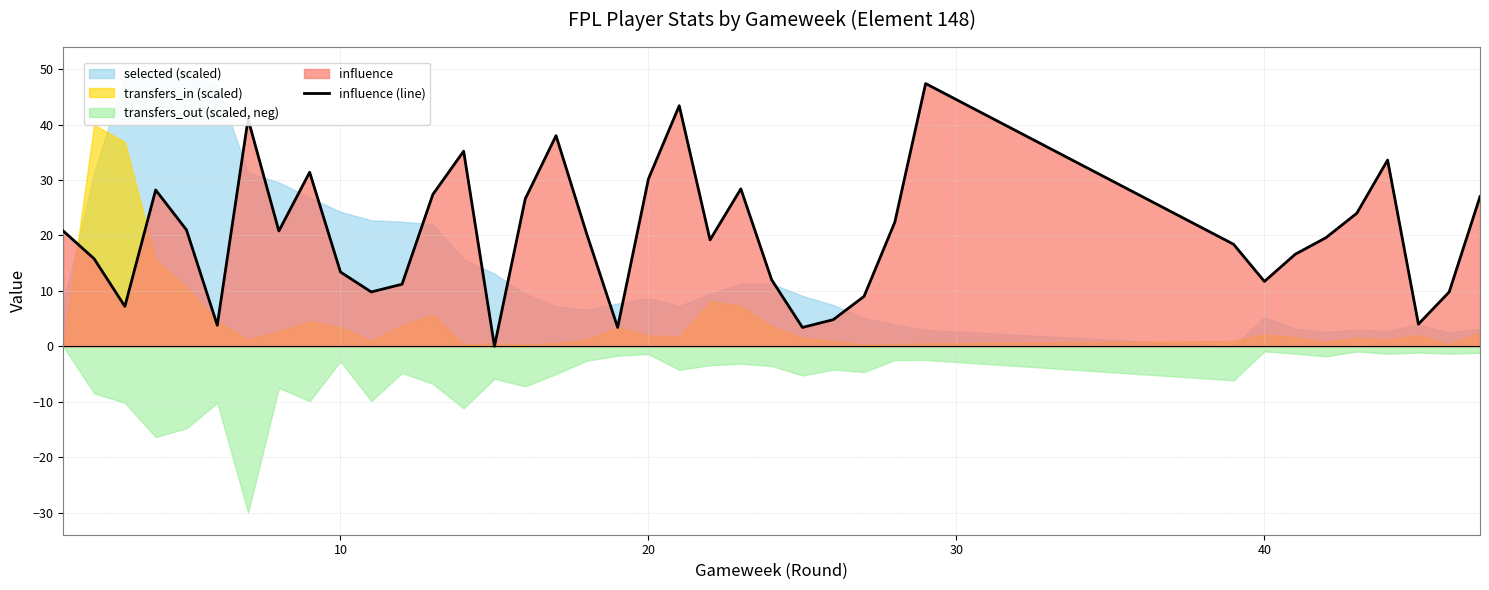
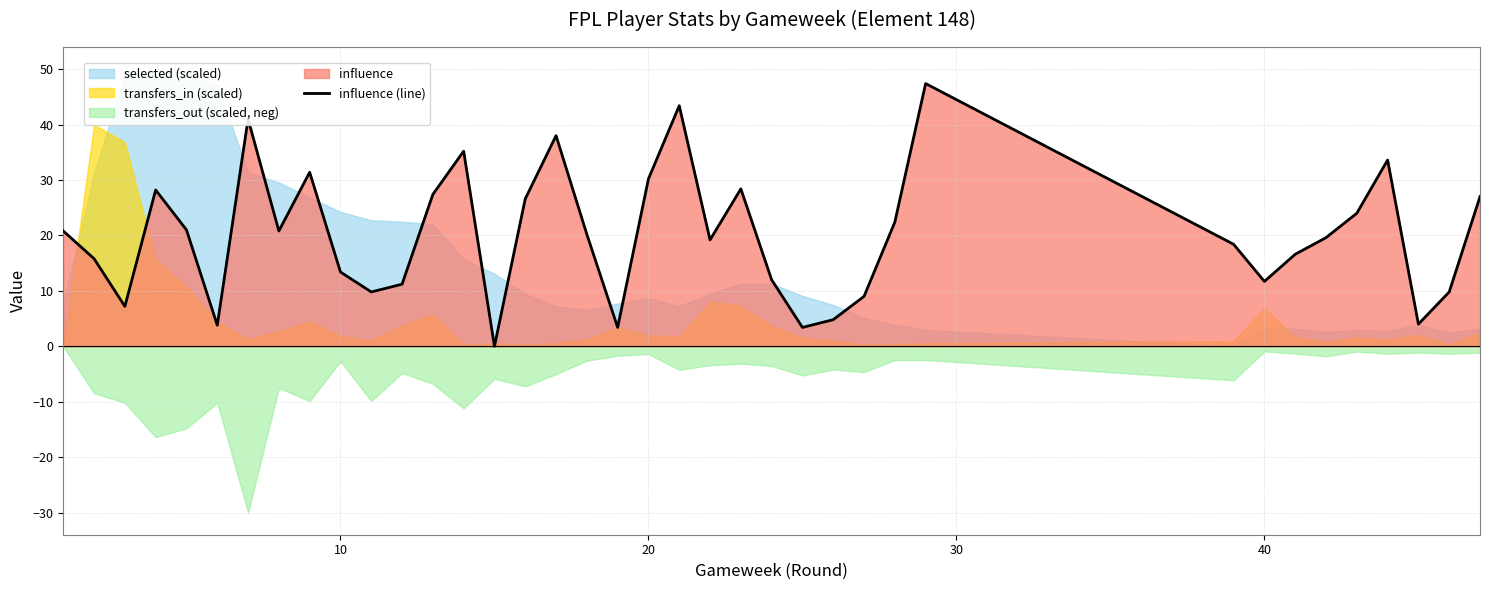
  {
    "selected (scaled)": {
      "10": 24,
      "20": 9,
-     "40": 5
+     "40": 3
    },
    "transfers_in (scaled)": {
-     "10": 3,
+     "10": 2,
      "20": 2,
-     "40": 2
+     "40": 7
    },
    "influence": {
      "10": 13,
      "20": 30,
      "40": 12
    }
  }
